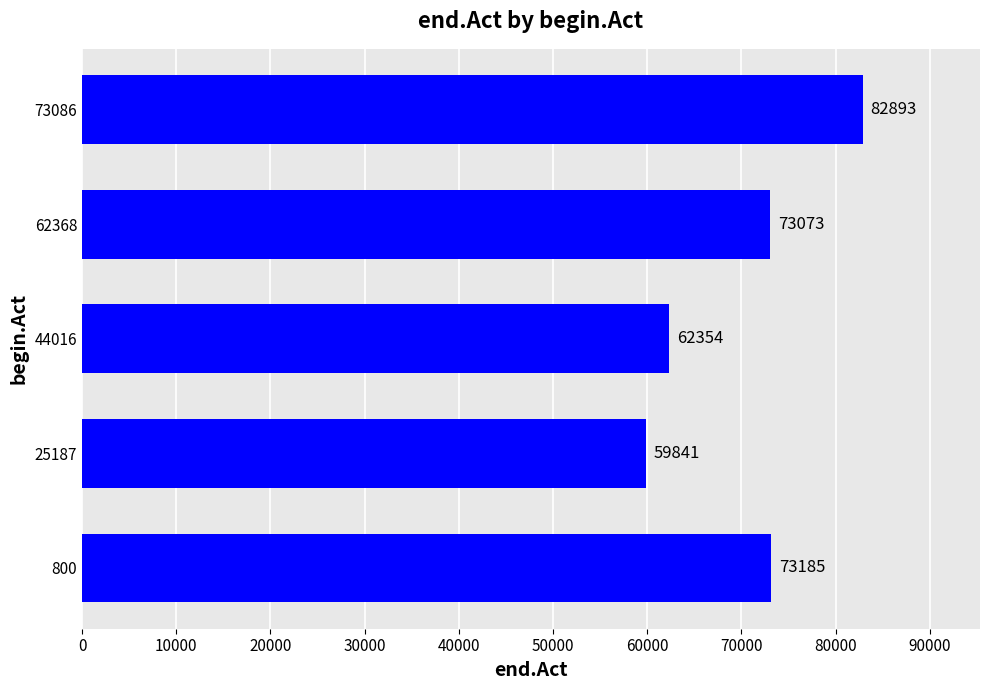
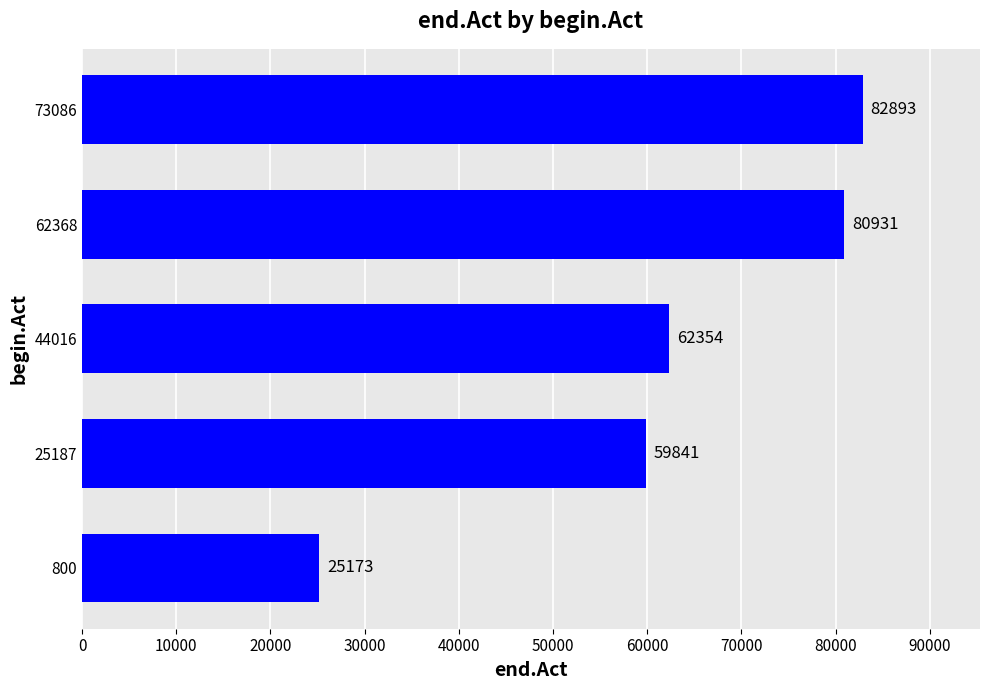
  {
    "73086": 82893,
-   "62368": 73073,
+   "62368": 80931,
    "44016": 62354,
    "25187": 59841,
-   "800": 73185
+   "800": 25173
  }
